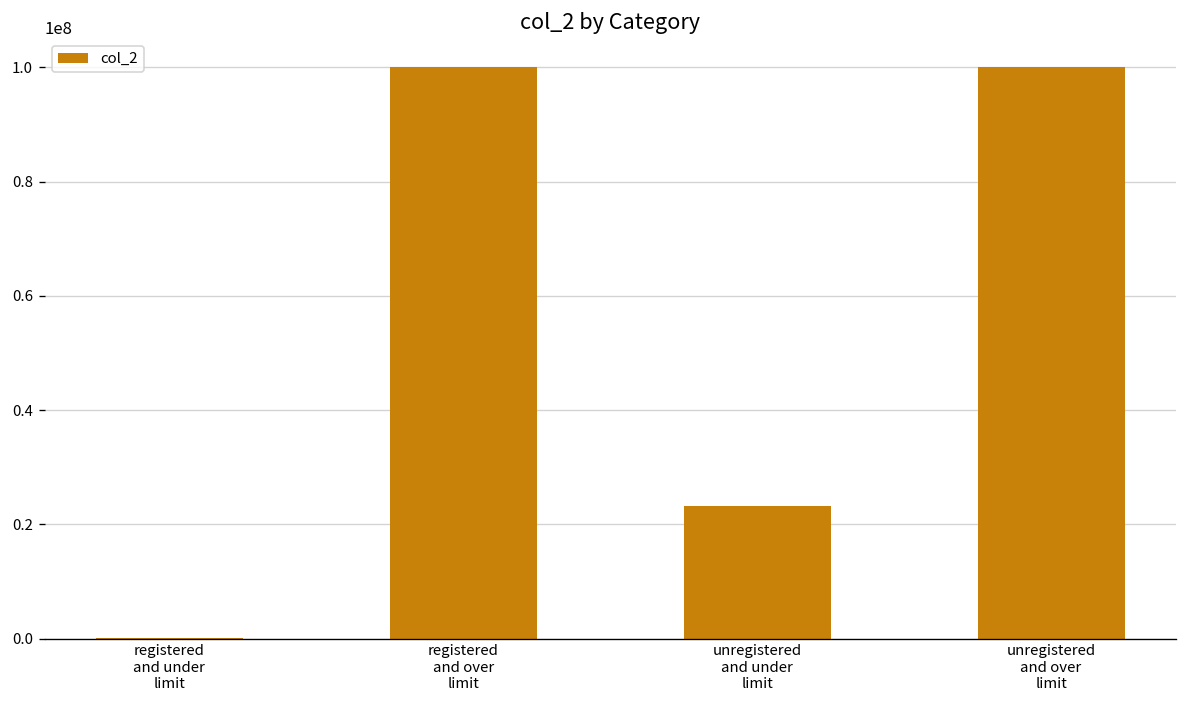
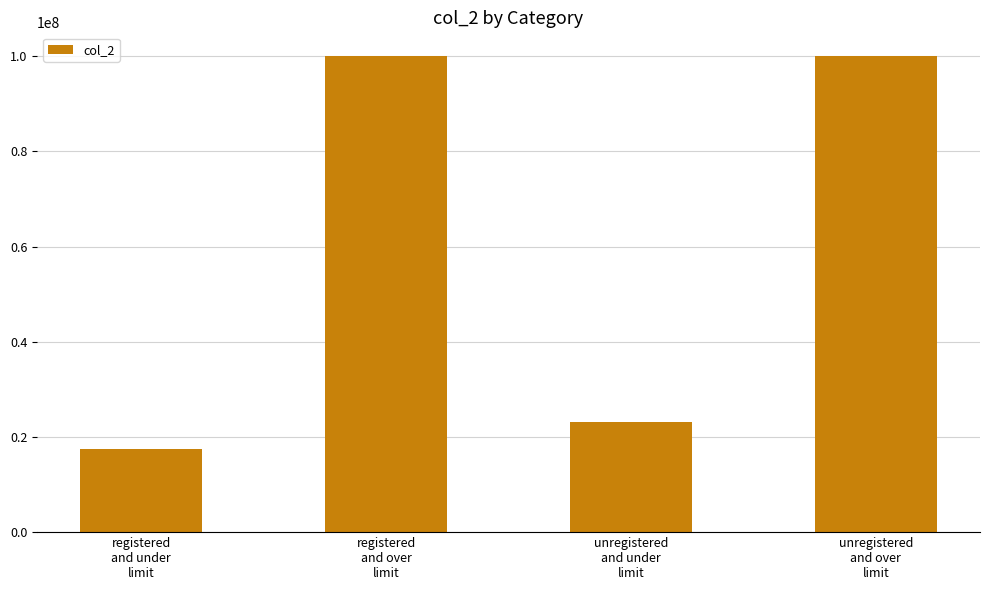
  {
-   "registered and under limit": 0,
+   "registered and under limit": 17000000,
    "registered and over limit": 100000000,
    "unregistered and under limit": 23000000,
    "unregistered and over limit": 100000000
  }
